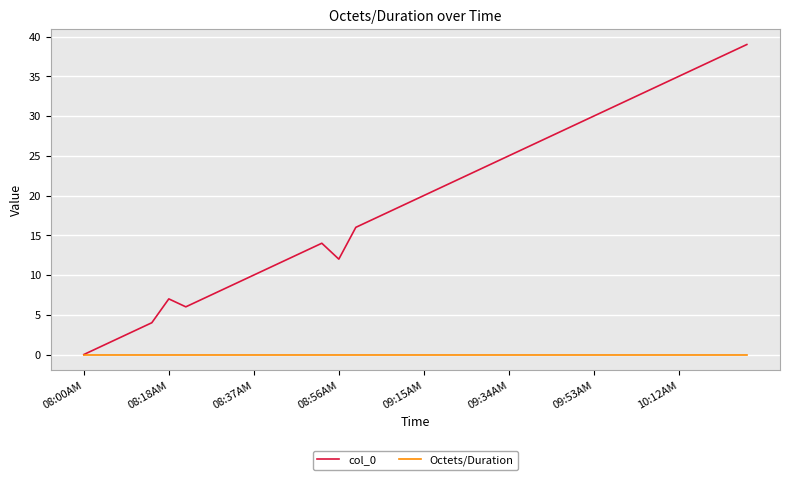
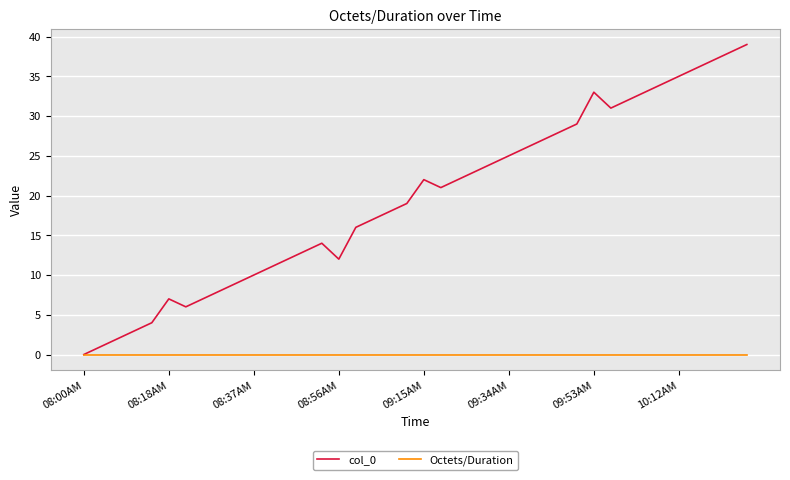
  {
    "col_0": {
      "08:18AM": 7,
      "08:37AM": 10,
      "08:56AM": 12,
-     "09:15AM": 20,
+     "09:15AM": 22,
      "09:34AM": 25,
-     "09:53AM": 30,
+     "09:53AM": 33,
      "10:12AM": 35
    },
    "Octets/Duration": {
      "08:18AM": 0,
      "08:37AM": 0,
      "08:56AM": 0,
      "09:15AM": 0,
      "09:34AM": 0,
      "09:53AM": 0,
      "10:12AM": 0
    }
  }
